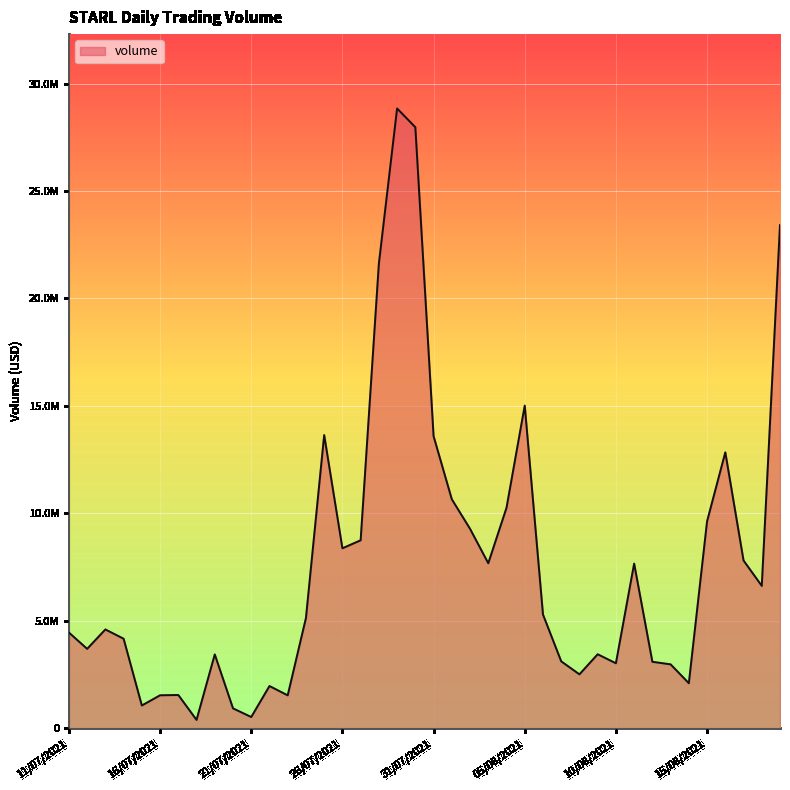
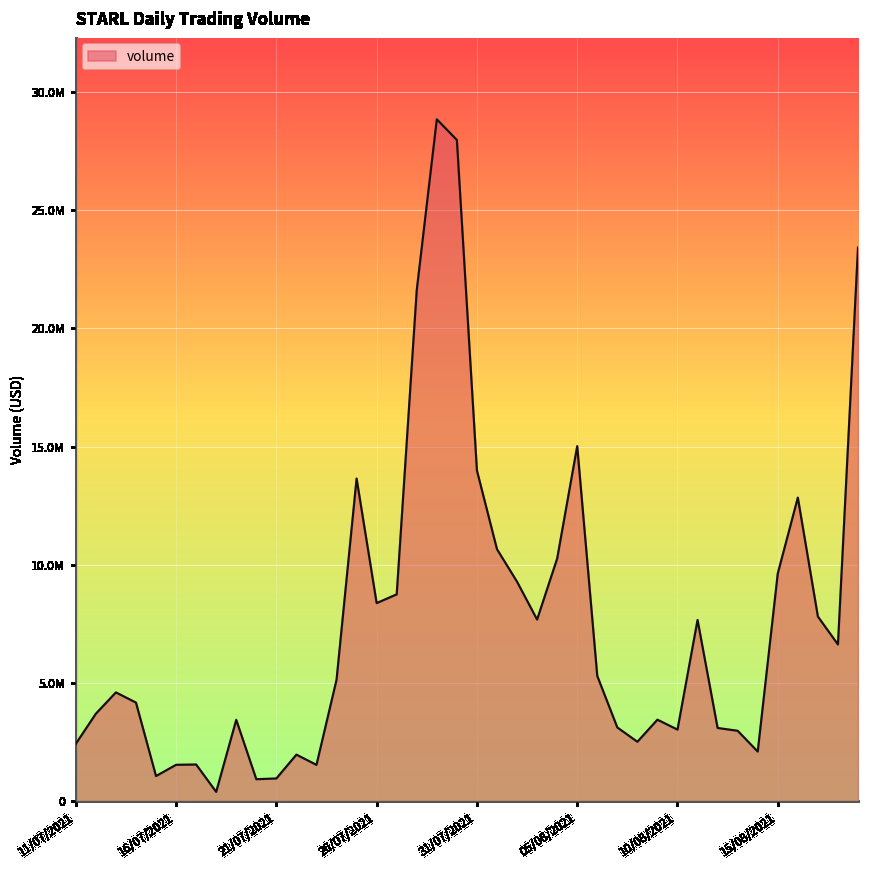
  {
-   "11/07/2021": 4500000,
+   "11/07/2021": 2400000,
    "16/07/2021": 1500000,
-   "21/07/2021": 500000,
+   "21/07/2021": 1000000,
    "26/07/2021": 8400000,
-   "31/07/2021": 13600000,
+   "31/07/2021": 14000000,
    "05/08/2021": 15000000,
    "10/08/2021": 3000000,
    "15/08/2021": 9600000
  }
